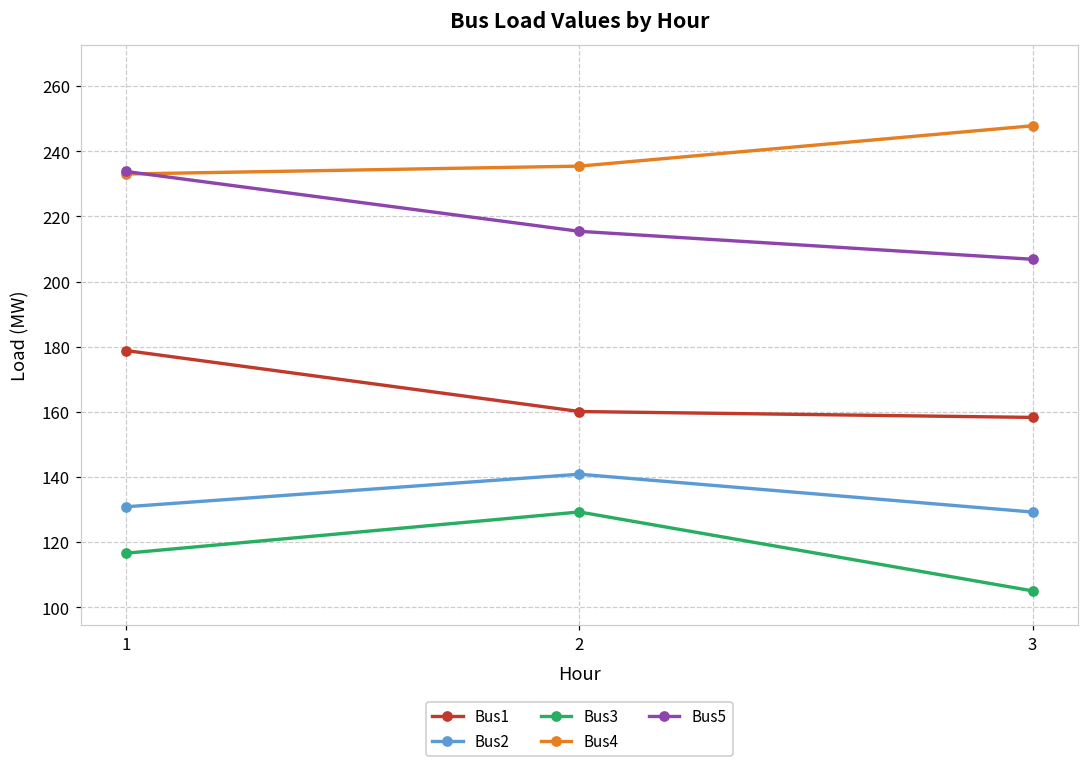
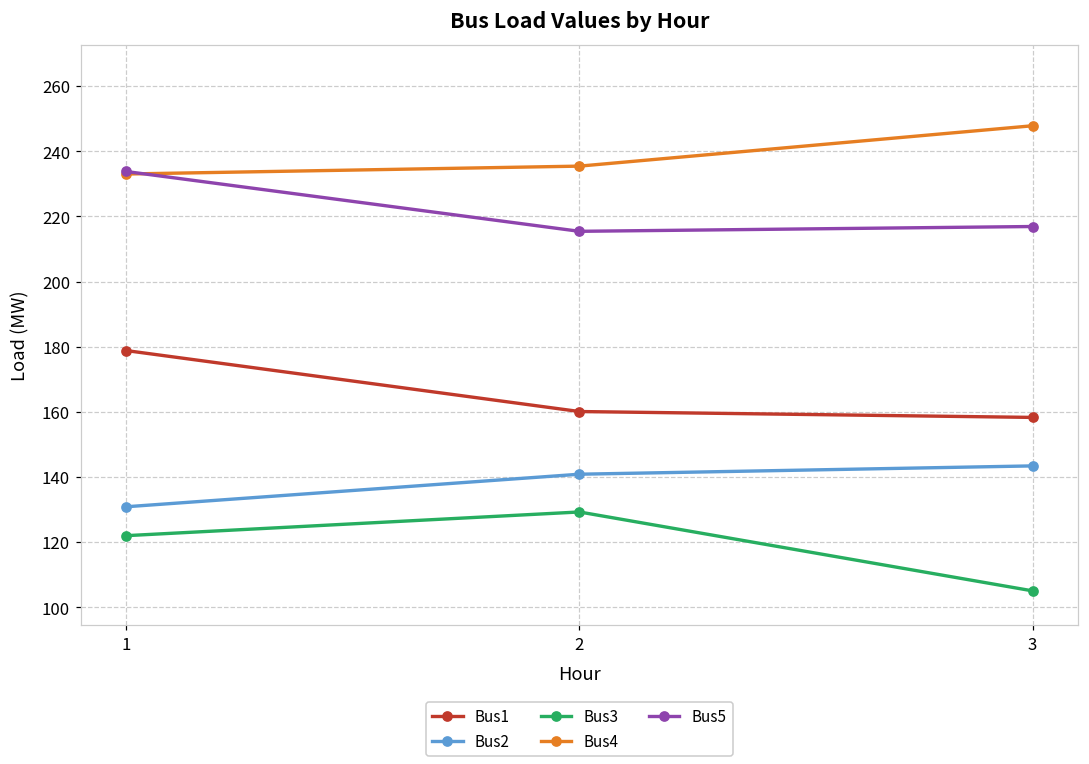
  {
    "Bus1": {
      "1": 179,
      "2": 160,
      "3": 158
    },
    "Bus2": {
      "1": 131,
      "2": 141,
-     "3": 129
+     "3": 143
    },
    "Bus3": {
-     "1": 117,
+     "1": 122,
      "2": 129,
      "3": 105
    },
    "Bus4": {
      "2": 235,
      "3": 248
    },
    "Bus5": {
      "2": 215,
-     "3": 207
+     "3": 217
    }
  }
